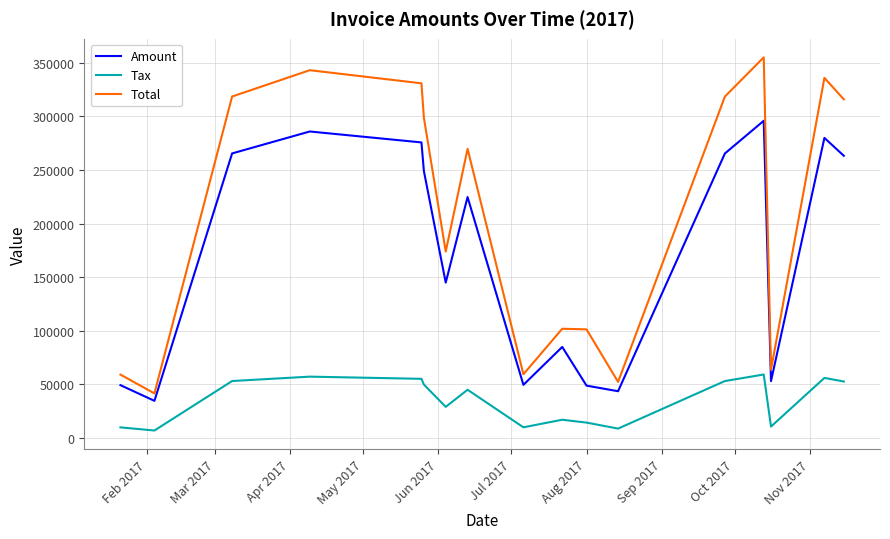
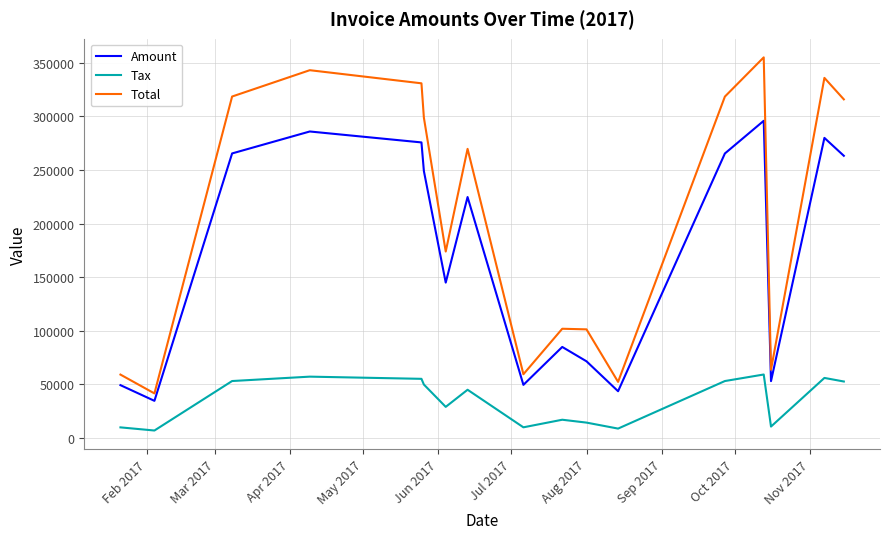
  {
    "Amount": {
-     "Aug 2017": 49000
+     "Aug 2017": 71000
    },
    "Tax": {
      "Aug 2017": 14000
    },
    "Total": {
      "Aug 2017": 101000
    }
  }
